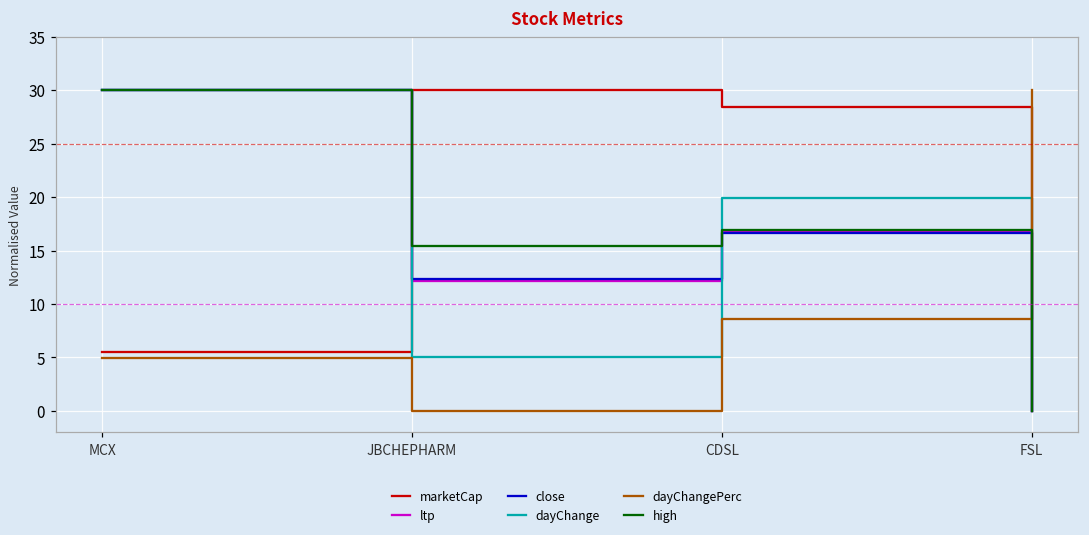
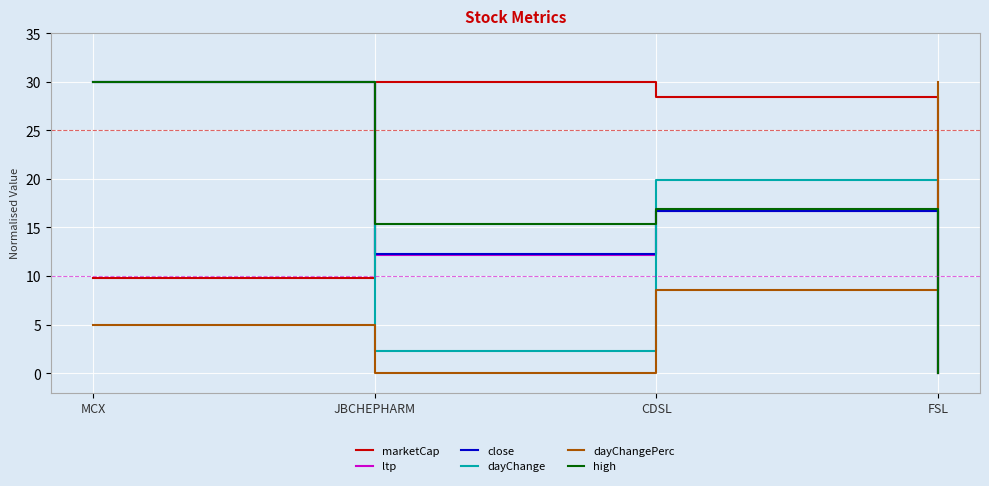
  {
    "marketCap": {
-     "MCX": 6,
+     "MCX": 10,
      "JBCHEPHARM": 30,
      "CDSL": 28
    },
    "dayChange": {
-     "JBCHEPHARM": 5,
+     "JBCHEPHARM": 2,
      "CDSL": 20
    },
    "dayChangePerc": {
      "MCX": 5,
      "JBCHEPHARM": 0,
      "CDSL": 9,
      "FSL": 30
    },
    "high": {
      "JBCHEPHARM": 15
    }
  }
